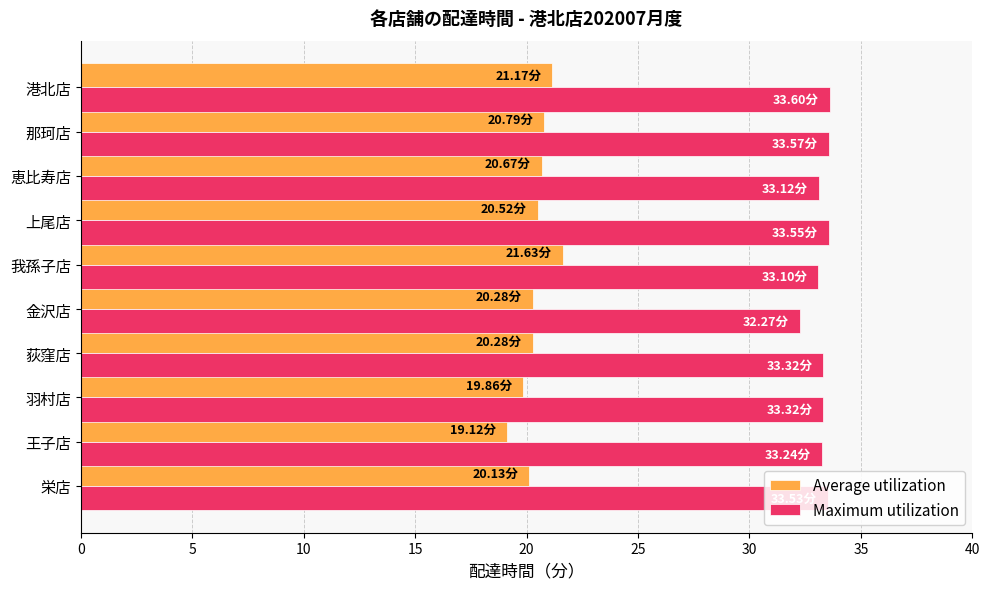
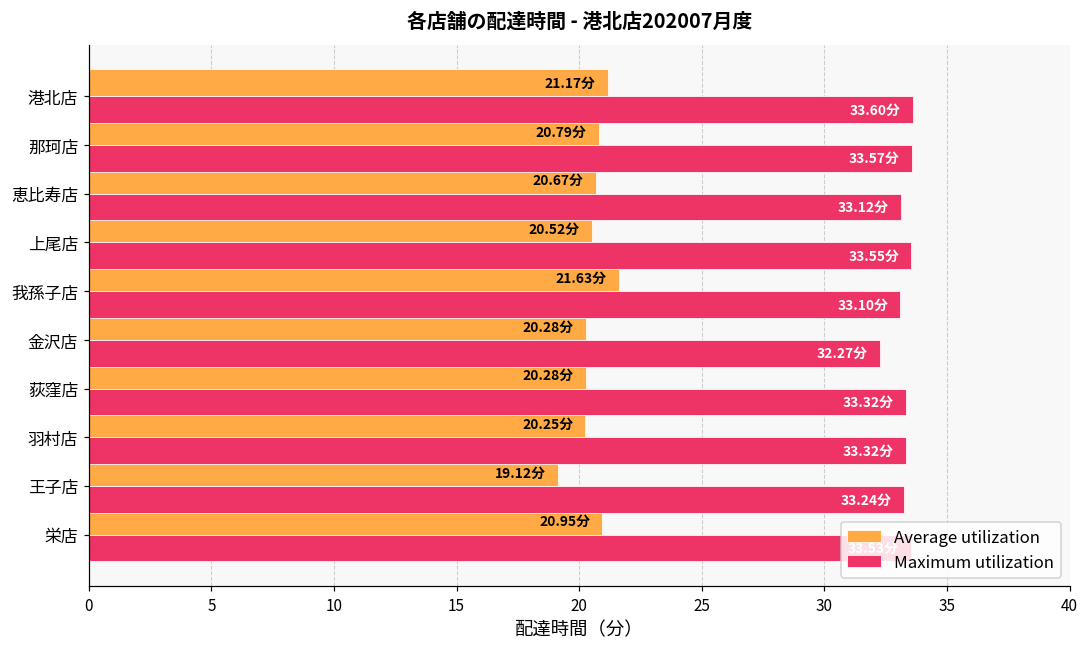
  {
    "Average utilization": {
      "港北店": "21.17分",
      "那珂店": "20.79分",
      "恵比寿店": "20.67分",
      "上尾店": "20.52分",
      "我孫子店": "21.63分",
      "金沢店": "20.28分",
      "荻窪店": "20.28分",
-     "羽村店": "19.86分",
+     "羽村店": "20.25分",
      "王子店": "19.12分",
-     "栄店": "20.13分"
+     "栄店": "20.95分"
    },
    "Maximum utilization": {
      "港北店": "33.60分",
      "那珂店": "33.57分",
      "恵比寿店": "33.12分",
      "上尾店": "33.55分",
      "我孫子店": "33.10分",
      "金沢店": "32.27分",
      "荻窪店": "33.32分",
      "羽村店": "33.32分",
      "王子店": "33.24分"
    }
  }
